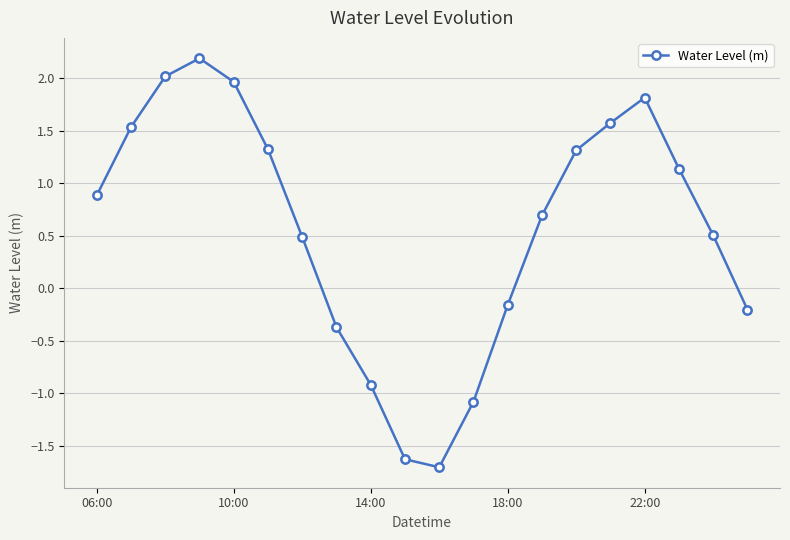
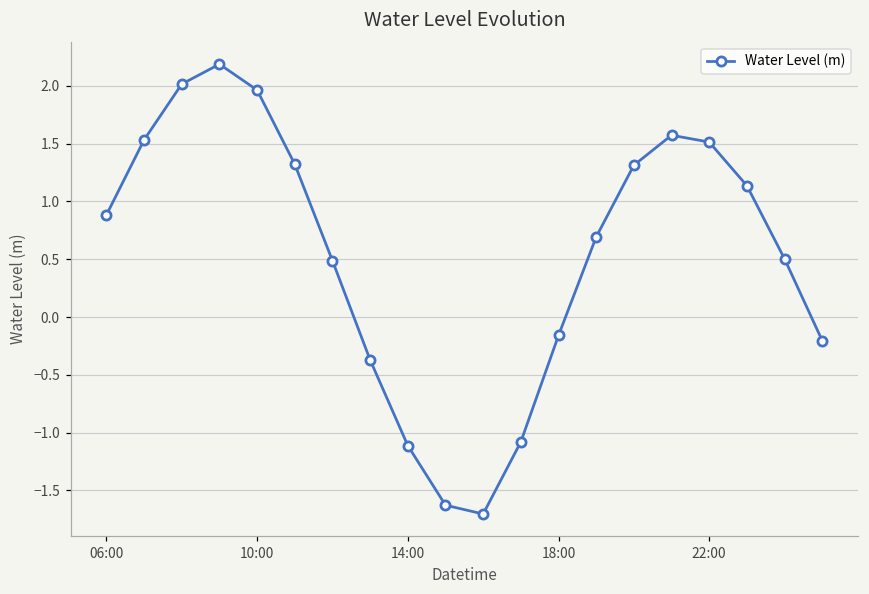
  {
    "06:00": 0.88,
    "10:00": 1.96,
-   "14:00": -0.92,
+   "14:00": -1.11,
    "18:00": -0.16,
-   "22:00": 1.81
+   "22:00": 1.51
  }
